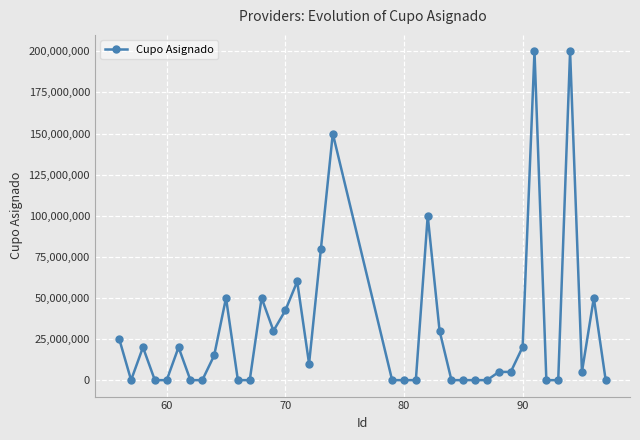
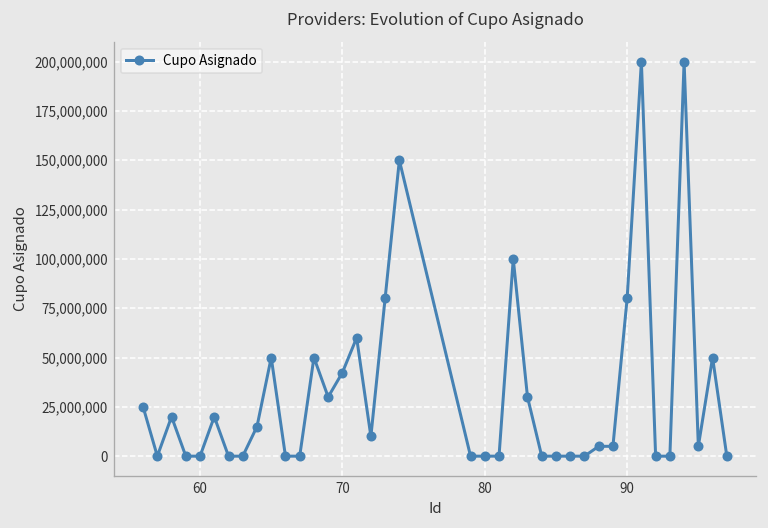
  {
    "60": "0",
    "70": "42,000,000",
    "80": "0",
-   "90": "20,000,000"
+   "90": "80,000,000"
  }
